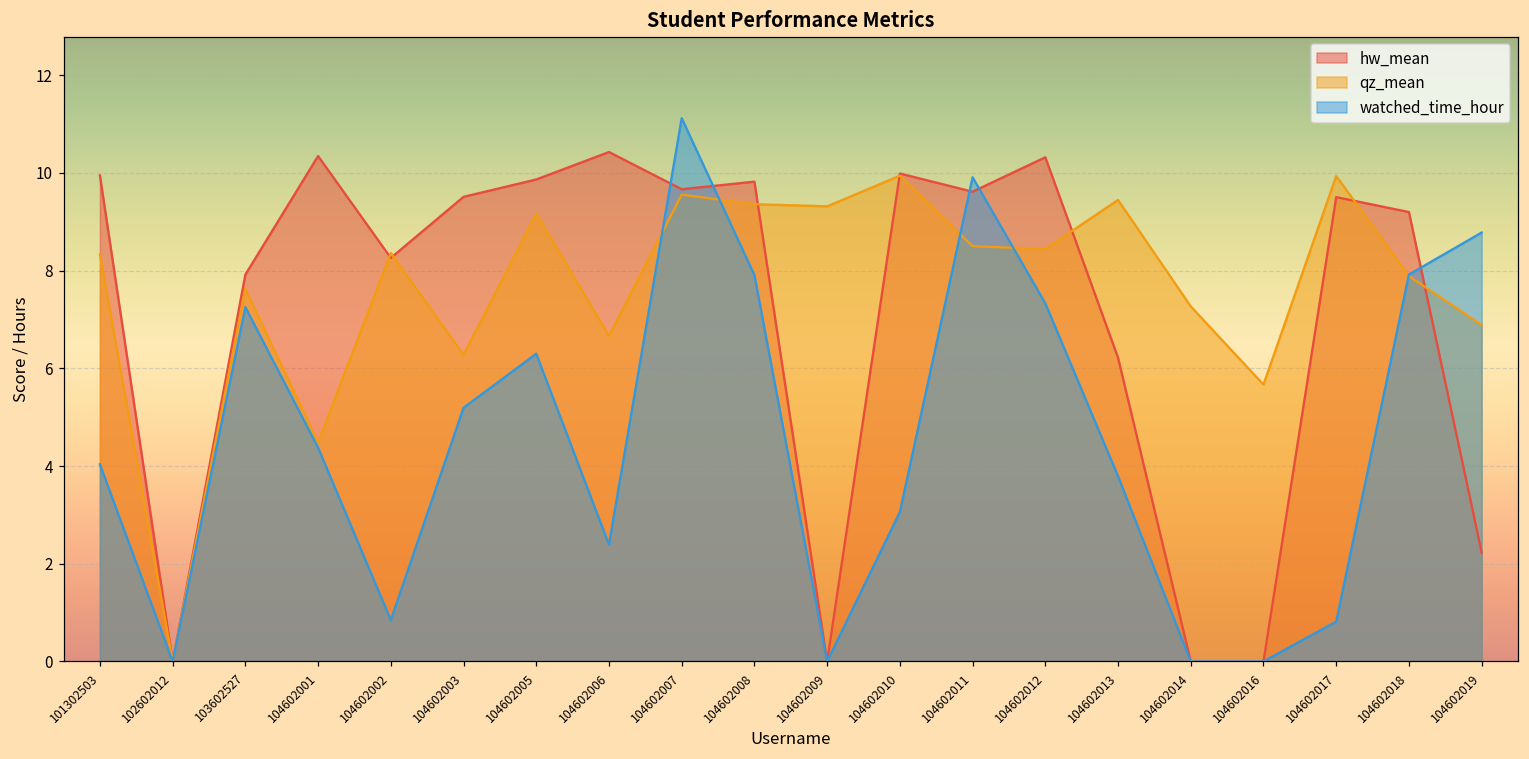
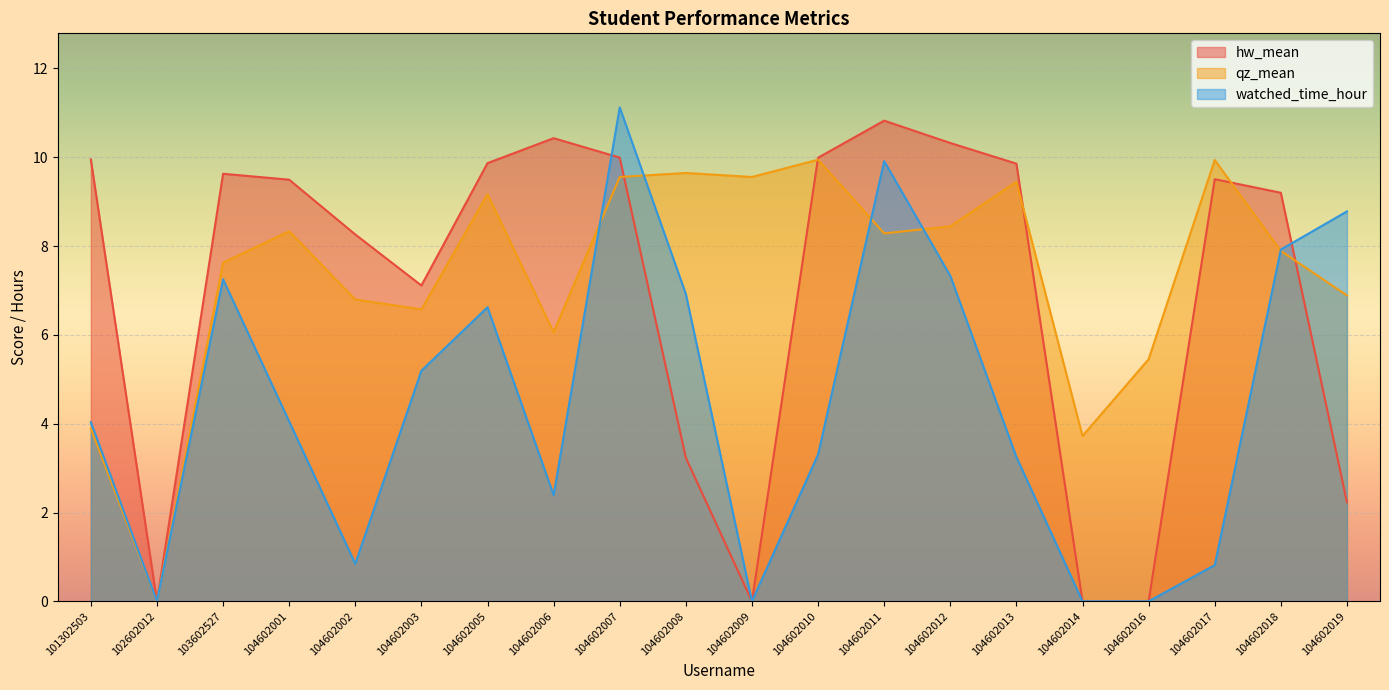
  {
    "hw_mean": {
      "101302503": 10.0,
-     "103602527": 7.9,
-     "104602001": 10.3,
+     "103602527": 9.6,
+     "104602001": 9.5,
      "104602002": 8.3,
-     "104602003": 9.5,
+     "104602003": 7.1,
      "104602005": 9.9,
      "104602006": 10.4,
-     "104602007": 9.7,
-     "104602008": 9.8,
-     "104602011": 9.6,
+     "104602007": 10.0,
+     "104602008": 3.2,
+     "104602011": 10.8,
      "104602012": 10.3,
-     "104602013": 6.2,
+     "104602013": 9.9,
      "104602017": 9.5,
      "104602018": 9.2,
      "104602019": 2.2
    },
    "qz_mean": {
-     "101302503": 8.3,
+     "101302503": 3.9,
      "103602527": 7.6,
-     "104602001": 4.5,
-     "104602002": 8.4,
-     "104602003": 6.3,
+     "104602001": 8.3,
+     "104602002": 6.8,
+     "104602003": 6.6,
      "104602005": 9.2,
-     "104602006": 6.7,
+     "104602006": 6.1,
      "104602007": 9.6,
-     "104602008": 9.4,
-     "104602009": 9.3,
-     "104602011": 8.5,
+     "104602008": 9.6,
+     "104602009": 9.6,
+     "104602011": 8.3,
      "104602012": 8.4,
      "104602013": 9.4,
-     "104602014": 7.3,
-     "104602016": 5.7,
+     "104602014": 3.7,
+     "104602016": 5.5,
      "104602017": 9.9,
      "104602019": 6.9
    },
    "watched_time_hour": {
      "101302503": 4.0,
      "103602527": 7.3,
-     "104602001": 4.4,
+     "104602001": 4.1,
      "104602002": 0.8,
      "104602003": 5.2,
-     "104602005": 6.3,
+     "104602005": 6.6,
      "104602006": 2.4,
      "104602007": 11.1,
-     "104602008": 7.9,
-     "104602010": 3.1,
+     "104602008": 6.9,
+     "104602010": 3.3,
      "104602011": 9.9,
      "104602012": 7.3,
-     "104602013": 3.8,
+     "104602013": 3.3,
      "104602017": 0.8,
      "104602019": 8.8
    }
  }
